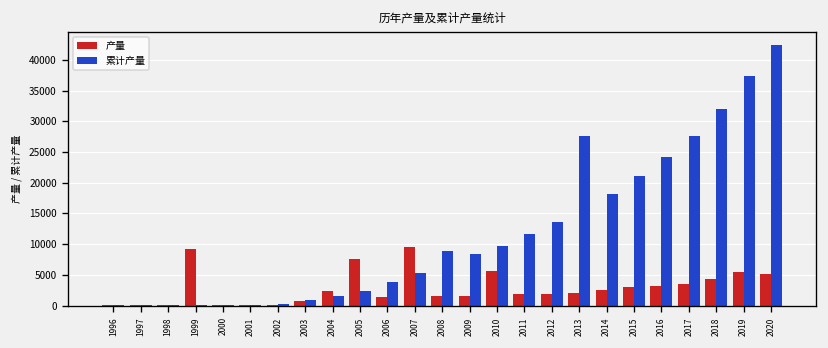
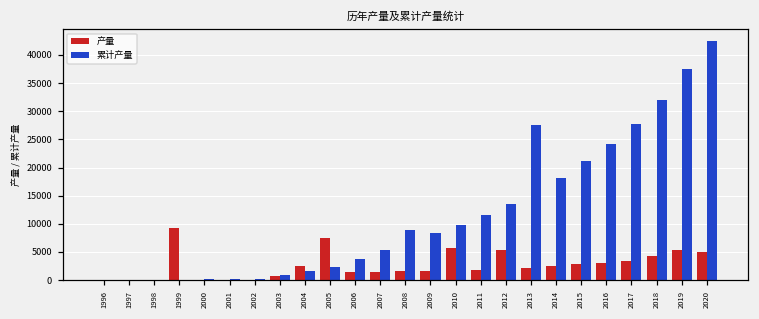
  {
    "产量": {
      "1999": 9000,
      "2003": 1000,
      "2004": 2000,
      "2005": 8000,
      "2006": 1000,
-     "2007": 10000,
+     "2007": 1000,
      "2008": 2000,
      "2009": 2000,
      "2010": 6000,
      "2011": 2000,
-     "2012": 2000,
+     "2012": 5000,
      "2013": 2000,
      "2014": 3000,
      "2015": 3000,
      "2016": 3000,
      "2017": 3000,
      "2018": 4000,
      "2019": 5000,
      "2020": 5000
    },
    "累计产量": {
      "2003": 1000,
      "2004": 2000,
      "2005": 2000,
      "2006": 4000,
      "2007": 5000,
      "2008": 9000,
      "2009": 8000,
      "2010": 10000,
      "2011": 12000,
      "2012": 14000,
      "2013": 28000,
      "2014": 18000,
      "2015": 21000,
      "2016": 24000,
      "2017": 28000,
      "2018": 32000,
      "2019": 37000,
      "2020": 42000
    }
  }
